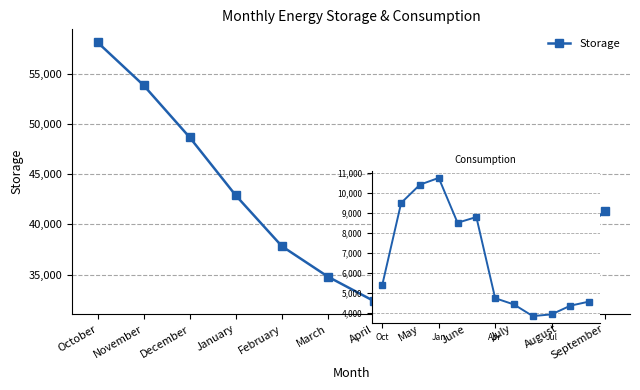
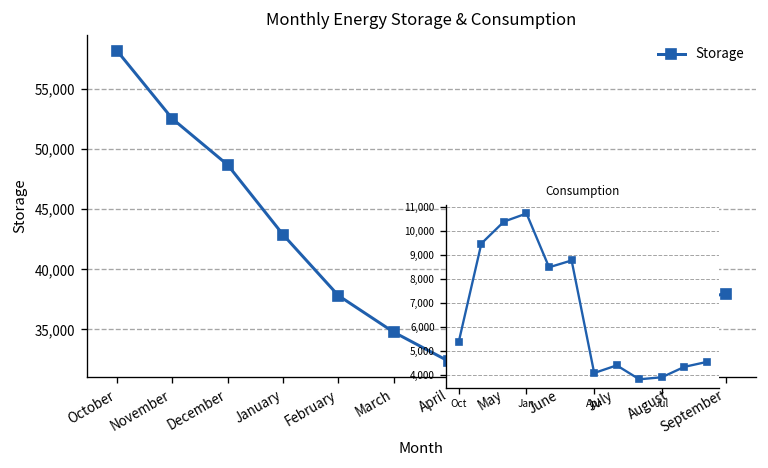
  {
    "Monthly Energy Storage & Consumption": {
      "October": "58,200",
-     "November": "53,900",
+     "November": "52,500",
      "December": "48,700",
      "January": "42,900",
      "February": "37,800",
      "March": "34,800",
      "April": "32,300",
      "May": "33,800",
      "June": "33,600",
      "July": "36,000",
      "August": "37,000",
-     "September": "41,300"
+     "September": "38,000"
    },
    "Consumption": {
      "Oct": "5,400",
      "Jan": "10,700",
-     "Apr": "4,700",
+     "Apr": "4,100",
      "Jul": "3,900"
    }
  }
